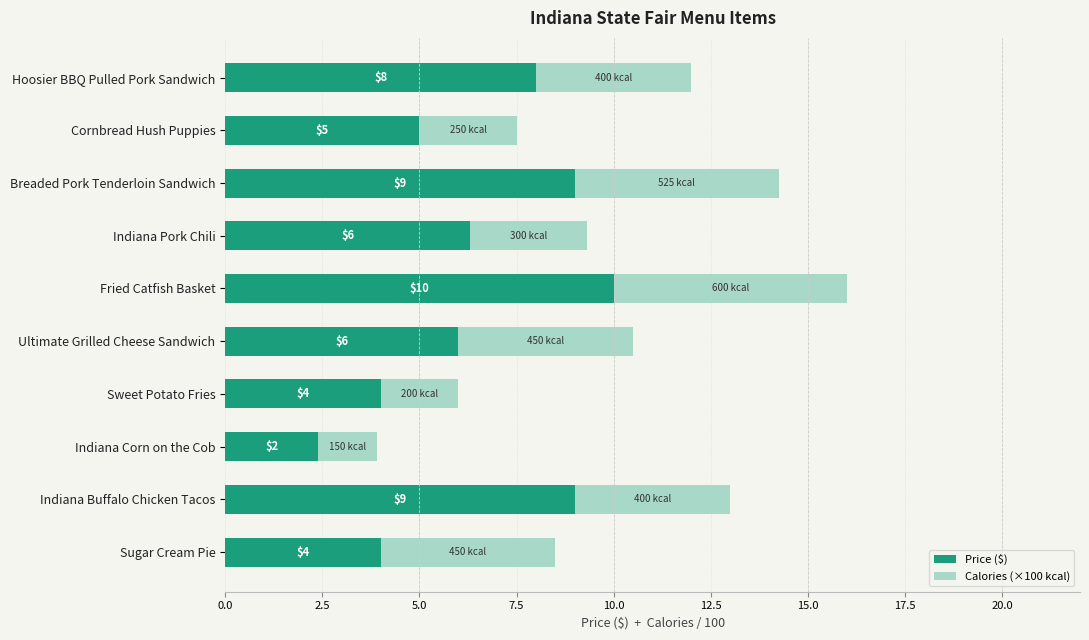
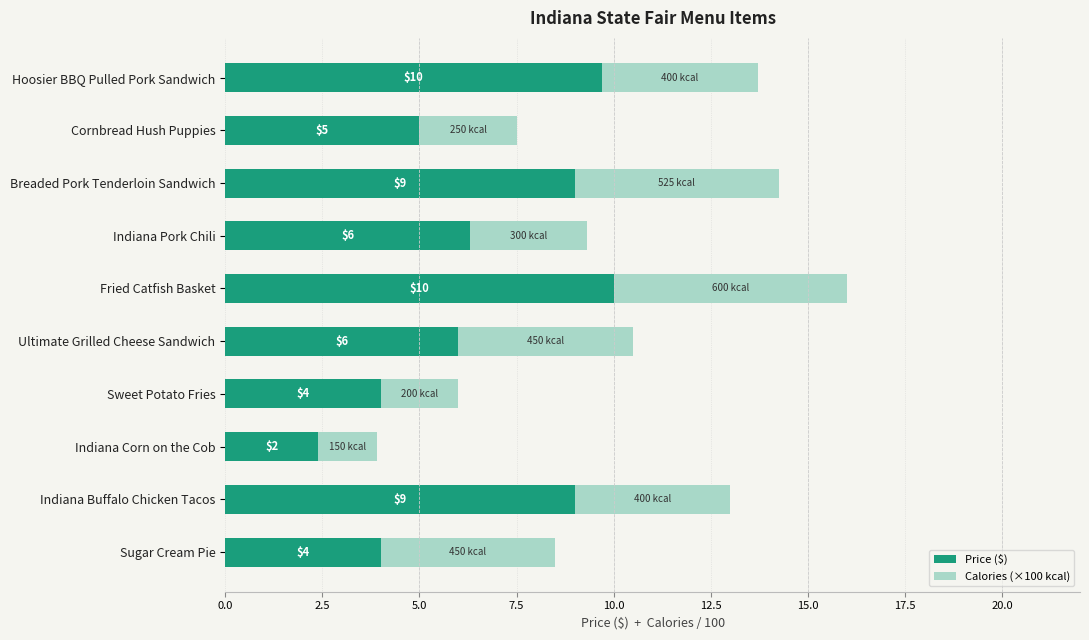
  {
    "Price ($)": {
-     "Hoosier BBQ Pulled Pork Sandwich": "$8",
+     "Hoosier BBQ Pulled Pork Sandwich": "$10",
      "Cornbread Hush Puppies": "$5",
      "Breaded Pork Tenderloin Sandwich": "$9",
      "Indiana Pork Chili": "$6",
      "Fried Catfish Basket": "$10",
      "Ultimate Grilled Cheese Sandwich": "$6",
      "Sweet Potato Fries": "$4",
      "Indiana Corn on the Cob": "$2",
      "Indiana Buffalo Chicken Tacos": "$9",
      "Sugar Cream Pie": "$4"
    }
  }
